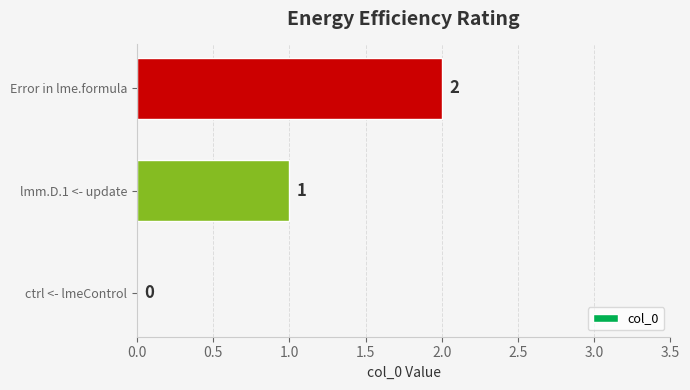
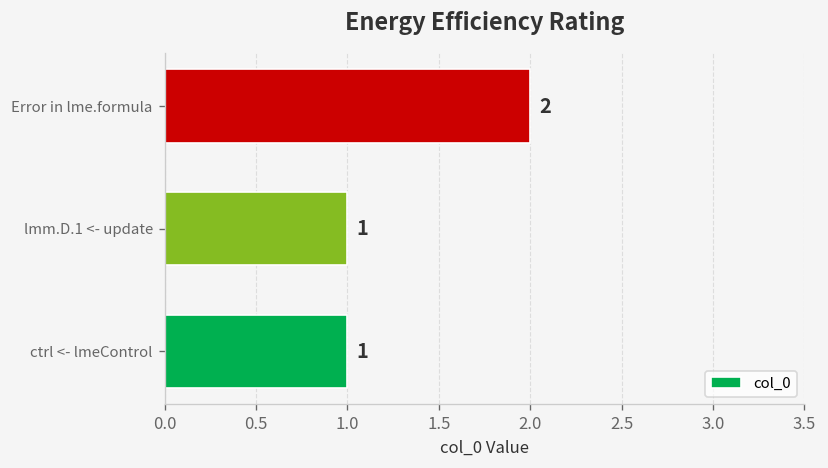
  {
    "Error in lme.formula": 2,
    "lmm.D.1 <- update": 1,
-   "ctrl <- lmeControl": 0
+   "ctrl <- lmeControl": 1
  }
